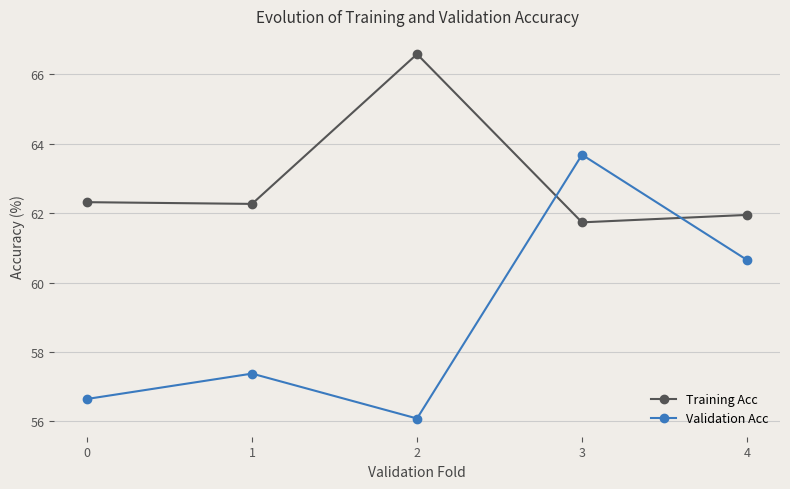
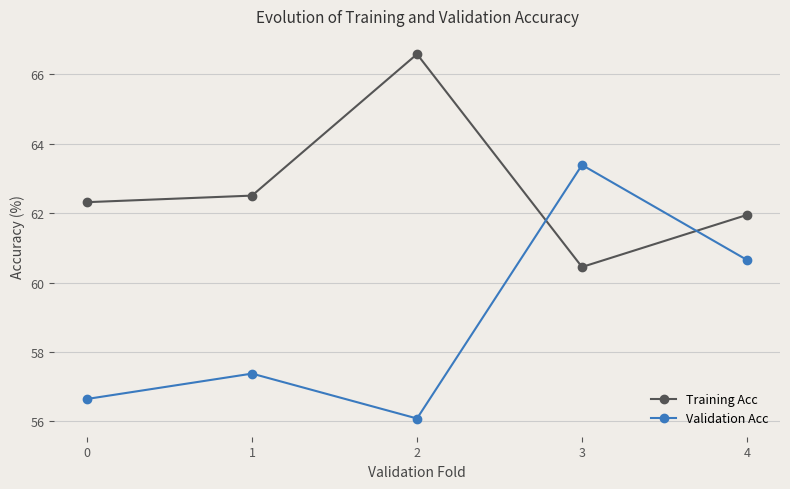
  {
    "Training Acc": {
      "0": 62.3,
-     "1": 62.3,
+     "1": 62.5,
      "2": 66.6,
-     "3": 61.7,
+     "3": 60.4,
      "4": 61.9
    },
    "Validation Acc": {
      "0": 56.6,
      "1": 57.4,
      "2": 56.1,
-     "3": 63.7,
+     "3": 63.4,
      "4": 60.7
    }
  }
